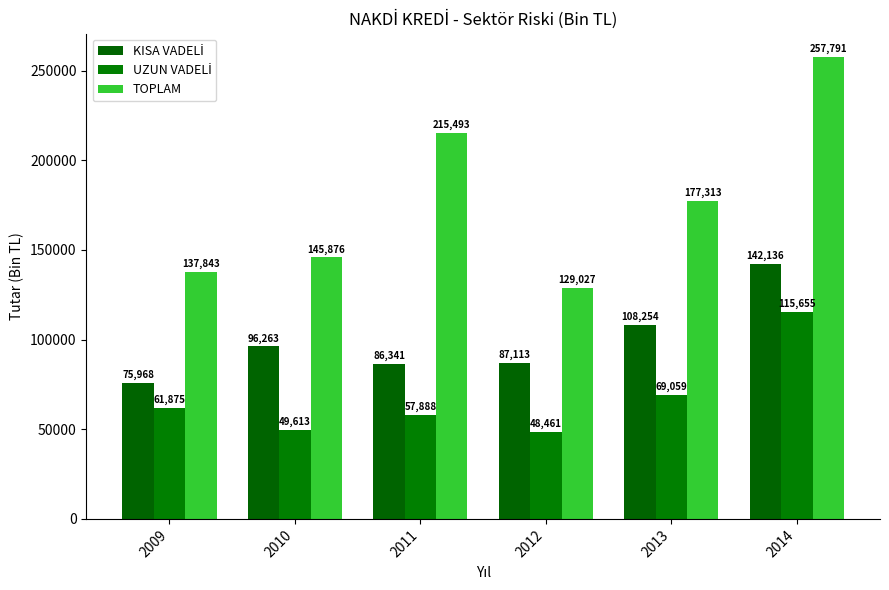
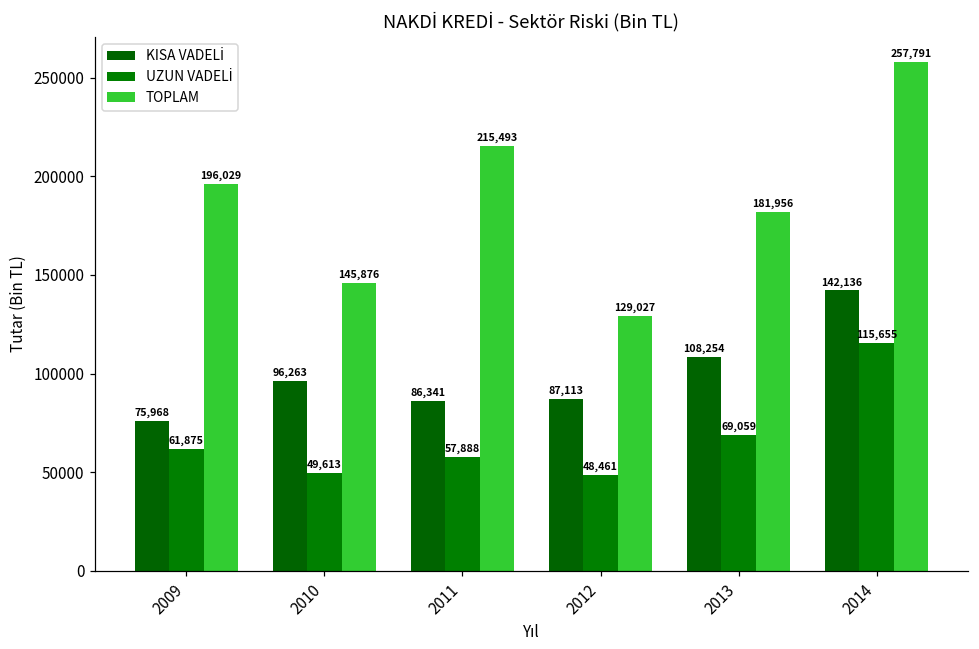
  {
    "TOPLAM": {
-     "2009": "137,843",
+     "2009": "196,029",
      "2010": "145,876",
      "2011": "215,493",
      "2012": "129,027",
-     "2013": "177,313",
+     "2013": "181,956",
      "2014": "257,791"
    }
  }
